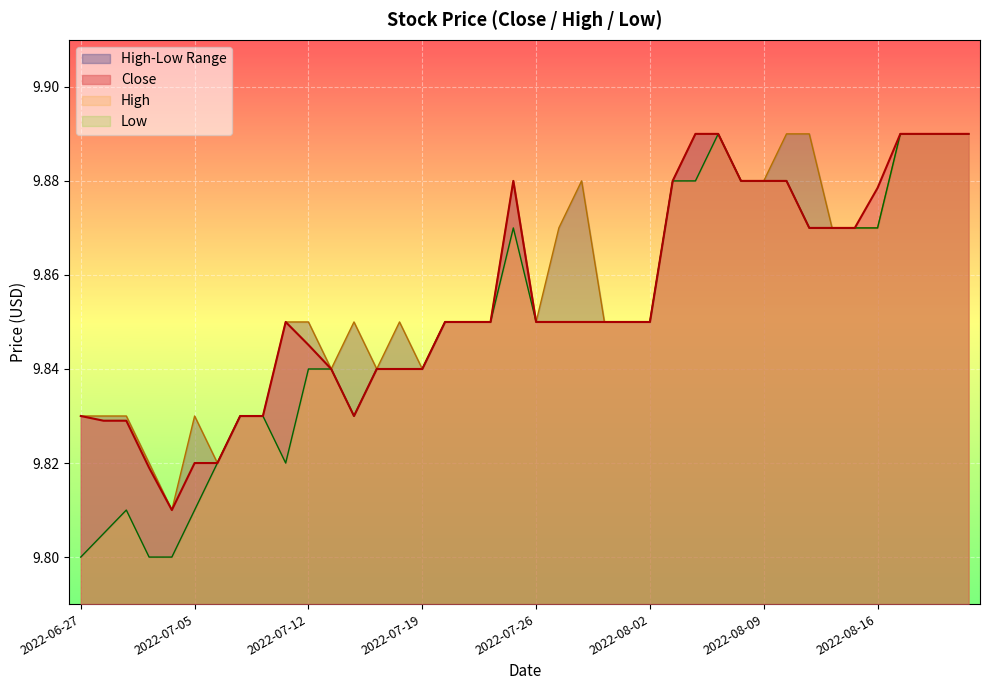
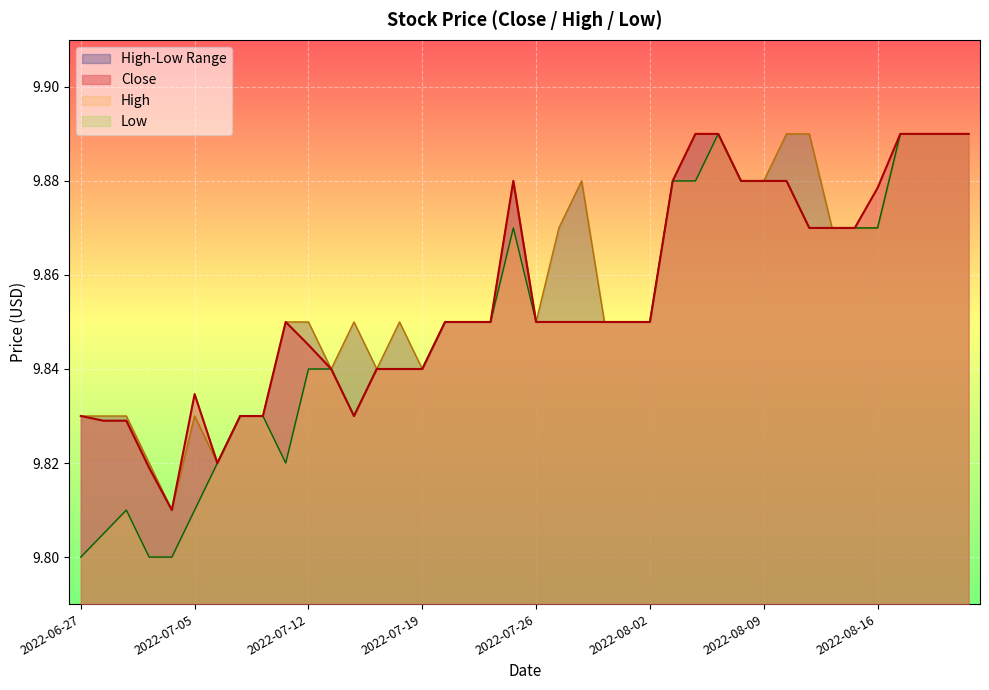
  {
    "Close": {
-     "2022-07-05": 9.820,
+     "2022-07-05": 9.835,
      "2022-07-12": 9.845,
      "2022-08-16": 9.878
    }
  }
